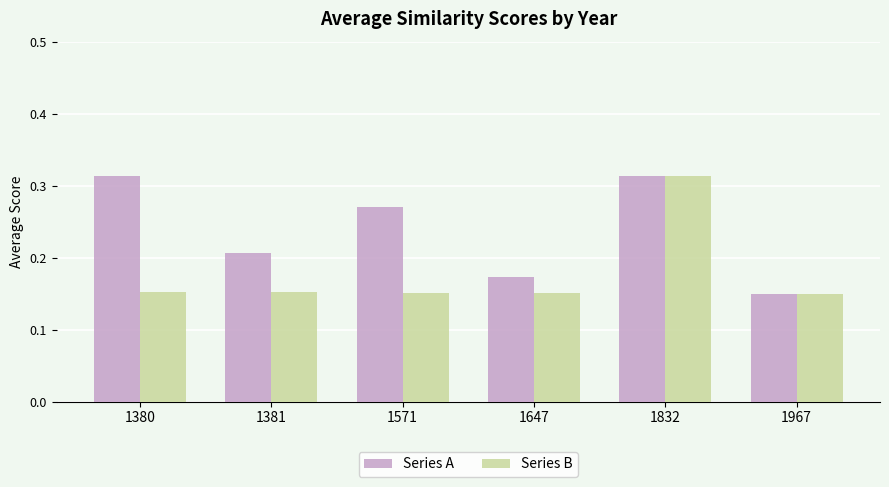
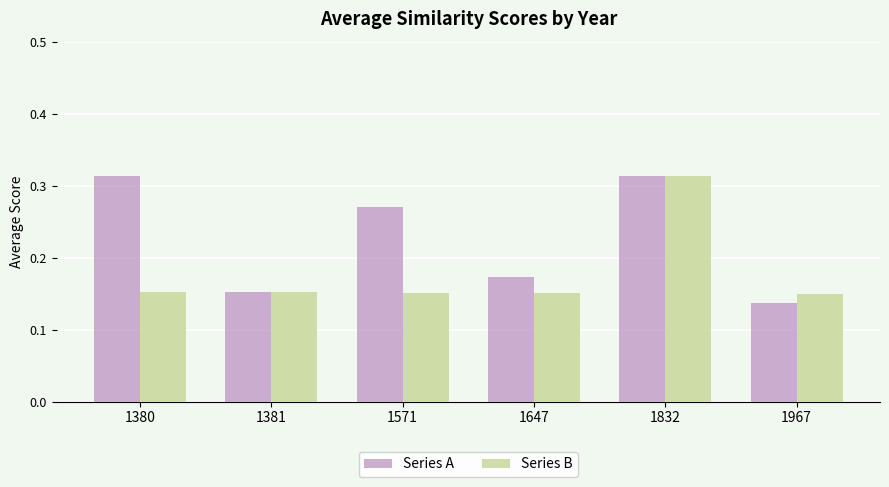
  {
    "Series A": {
      "1380": 0.31,
-     "1381": 0.21,
+     "1381": 0.15,
      "1571": 0.27,
      "1647": 0.17,
      "1832": 0.31,
-     "1967": 0.15
+     "1967": 0.14
    },
    "Series B": {
      "1380": 0.15,
      "1381": 0.15,
      "1571": 0.15,
      "1647": 0.15,
      "1832": 0.31,
      "1967": 0.15
    }
  }
